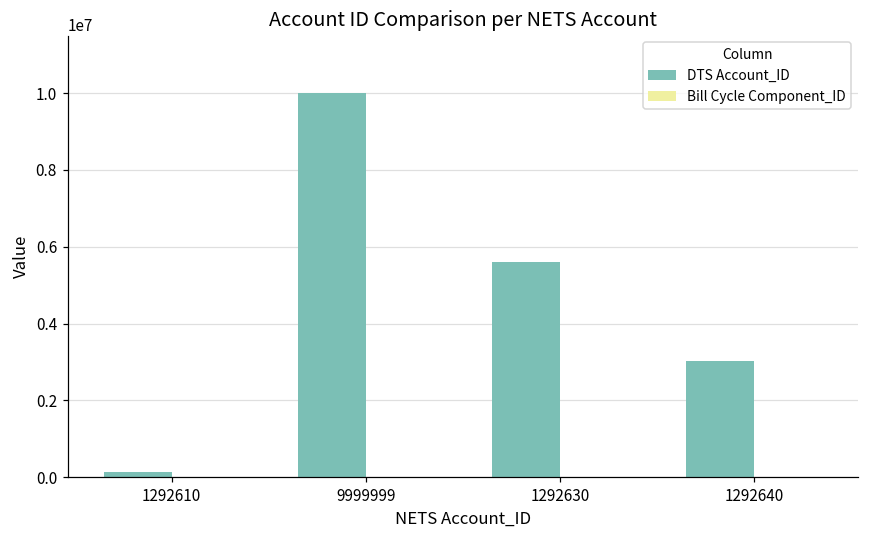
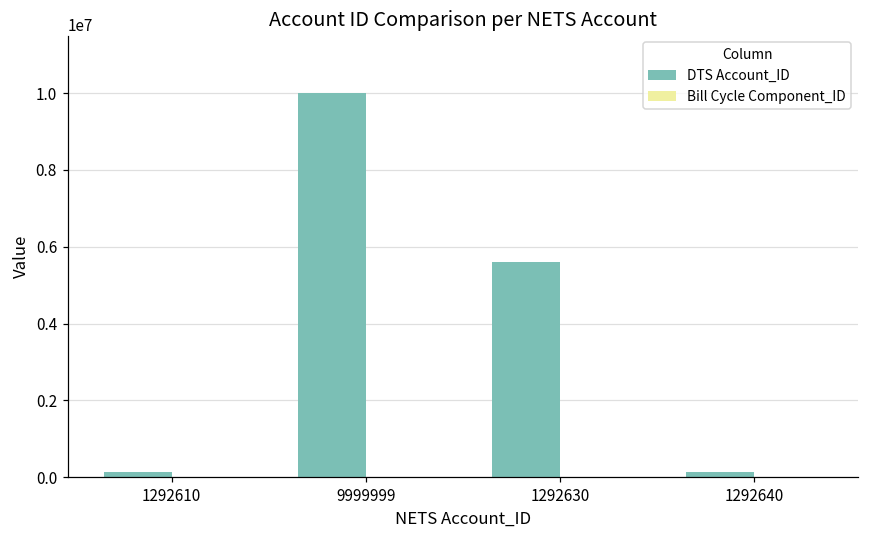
  {
    "DTS Account_ID": {
      "1292610": 100000,
      "9999999": 10000000,
      "1292630": 5600000,
-     "1292640": 3000000
+     "1292640": 100000
    }
  }
